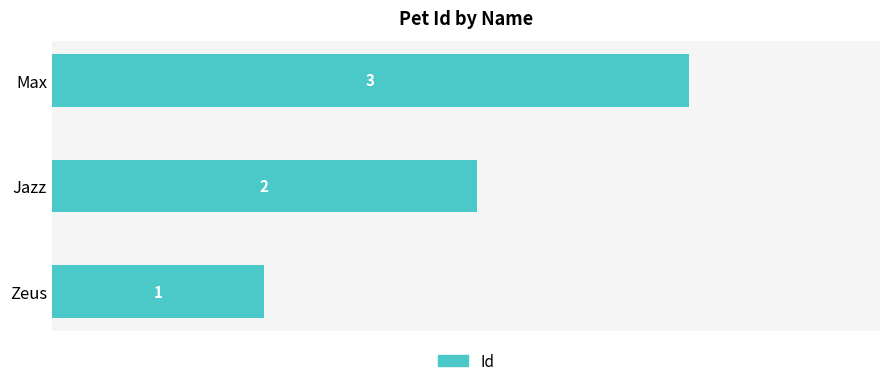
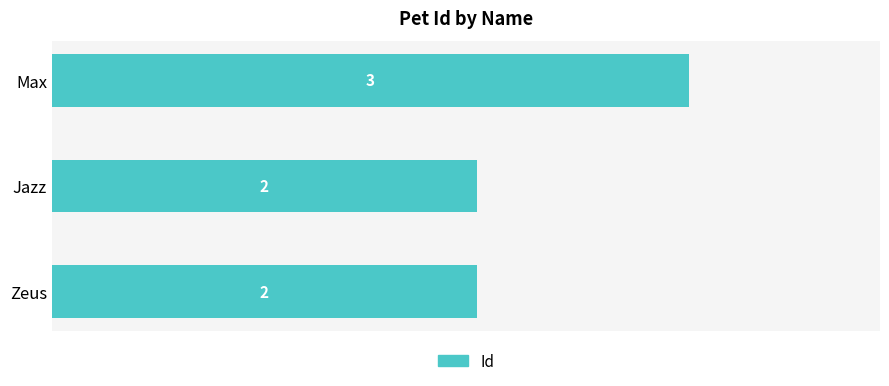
  {
    "Max": 3,
    "Jazz": 2,
-   "Zeus": 1
+   "Zeus": 2
  }
